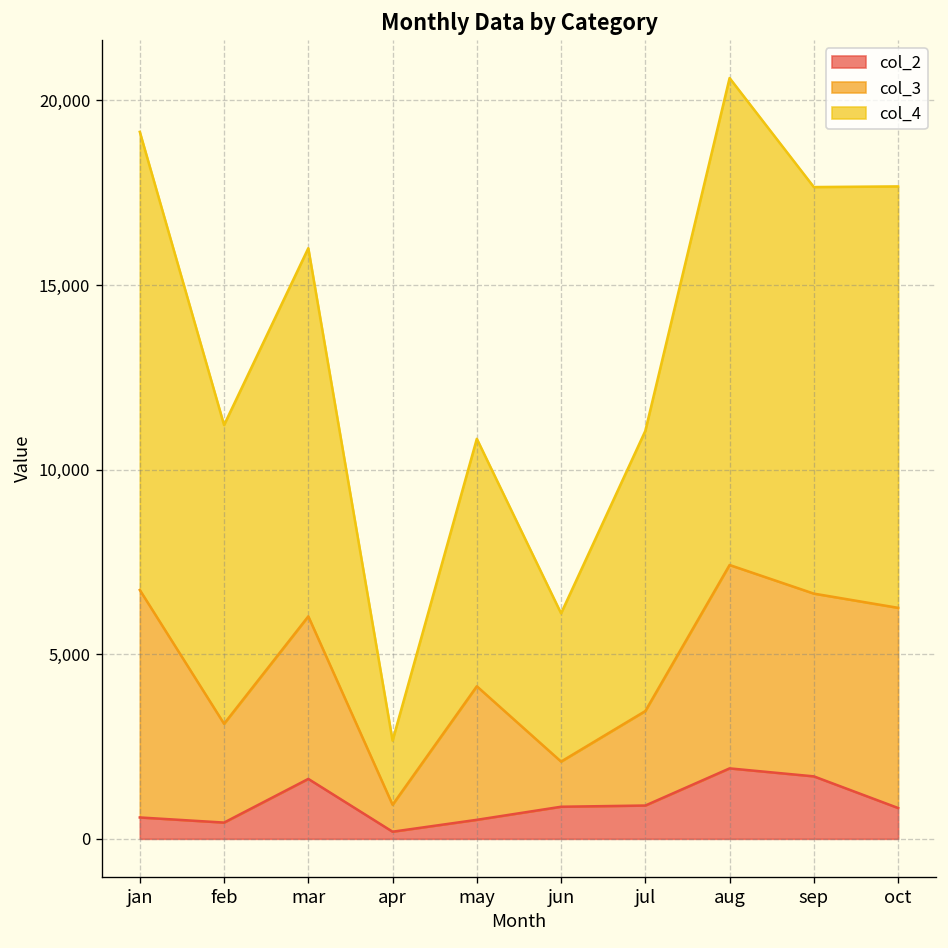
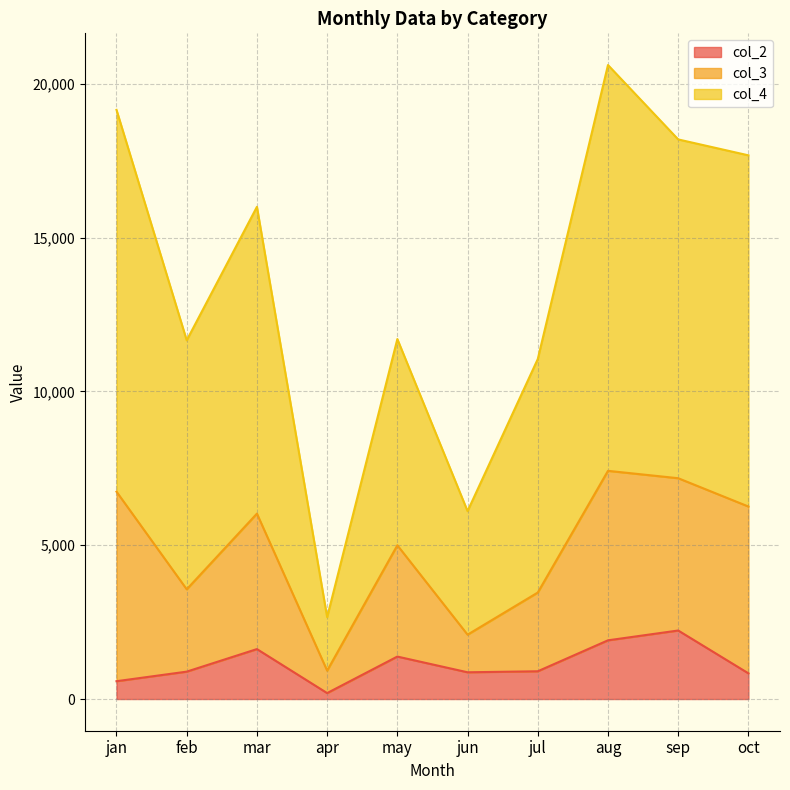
  {
    "col_2": {
      "jan": "600",
-     "feb": "400",
+     "feb": "900",
      "mar": "1,600",
      "apr": "200",
-     "may": "500",
+     "may": "1,400",
      "jun": "900",
      "jul": "900",
      "aug": "1,900",
-     "sep": "1,700",
+     "sep": "2,200",
      "oct": "800"
    }
  }
